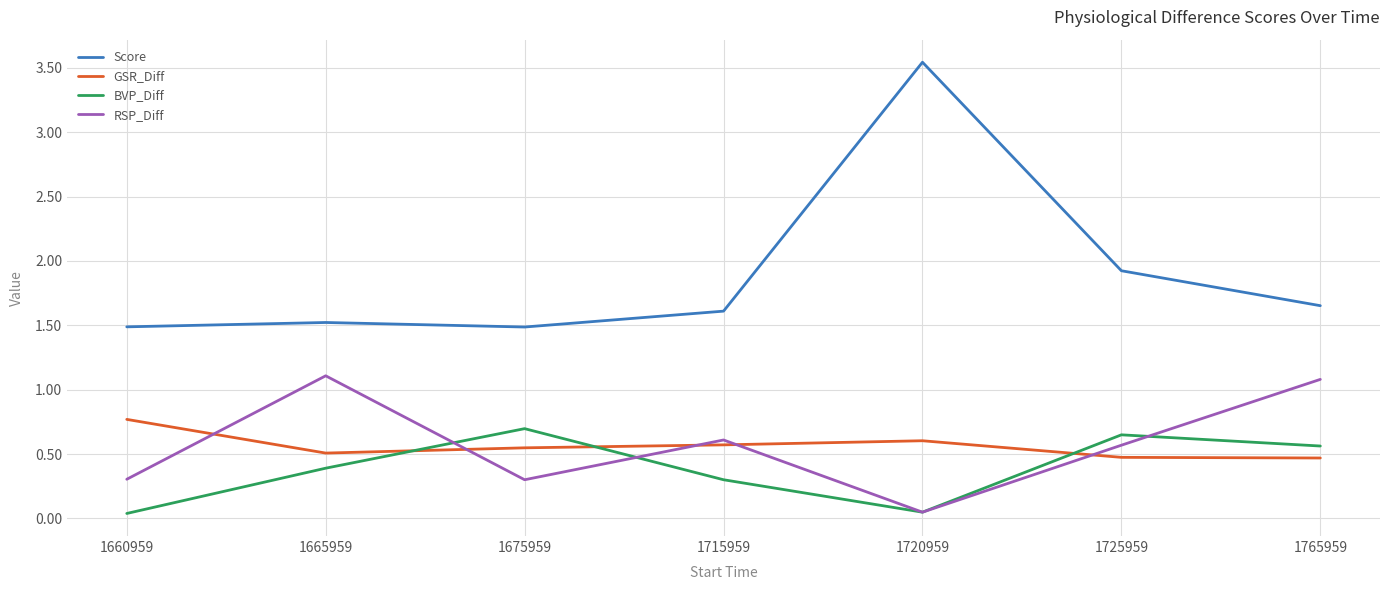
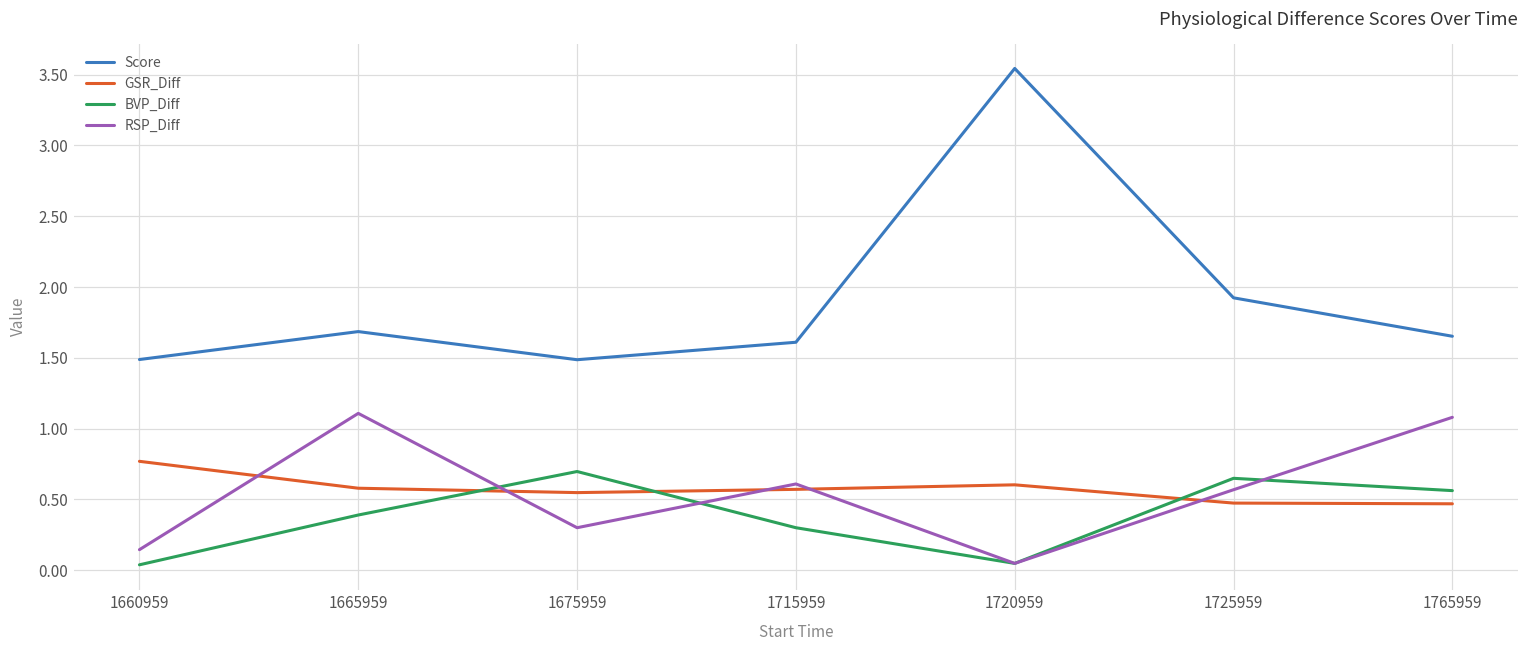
  {
    "Score": {
      "1660959": 1.49,
-     "1665959": 1.52,
+     "1665959": 1.69,
      "1675959": 1.49,
      "1715959": 1.61,
      "1720959": 3.54,
      "1725959": 1.92,
      "1765959": 1.65
    },
    "GSR_Diff": {
      "1660959": 0.77,
-     "1665959": 0.51,
+     "1665959": 0.58,
      "1675959": 0.55,
      "1715959": 0.57,
      "1720959": 0.60,
      "1725959": 0.47,
      "1765959": 0.47
    },
    "BVP_Diff": {
      "1660959": 0.04,
      "1665959": 0.39,
      "1675959": 0.70,
      "1715959": 0.30,
      "1725959": 0.65,
      "1765959": 0.56
    },
    "RSP_Diff": {
-     "1660959": 0.30,
+     "1660959": 0.15,
      "1665959": 1.11,
      "1675959": 0.30,
      "1715959": 0.61,
      "1725959": 0.57,
      "1765959": 1.08
    }
  }
